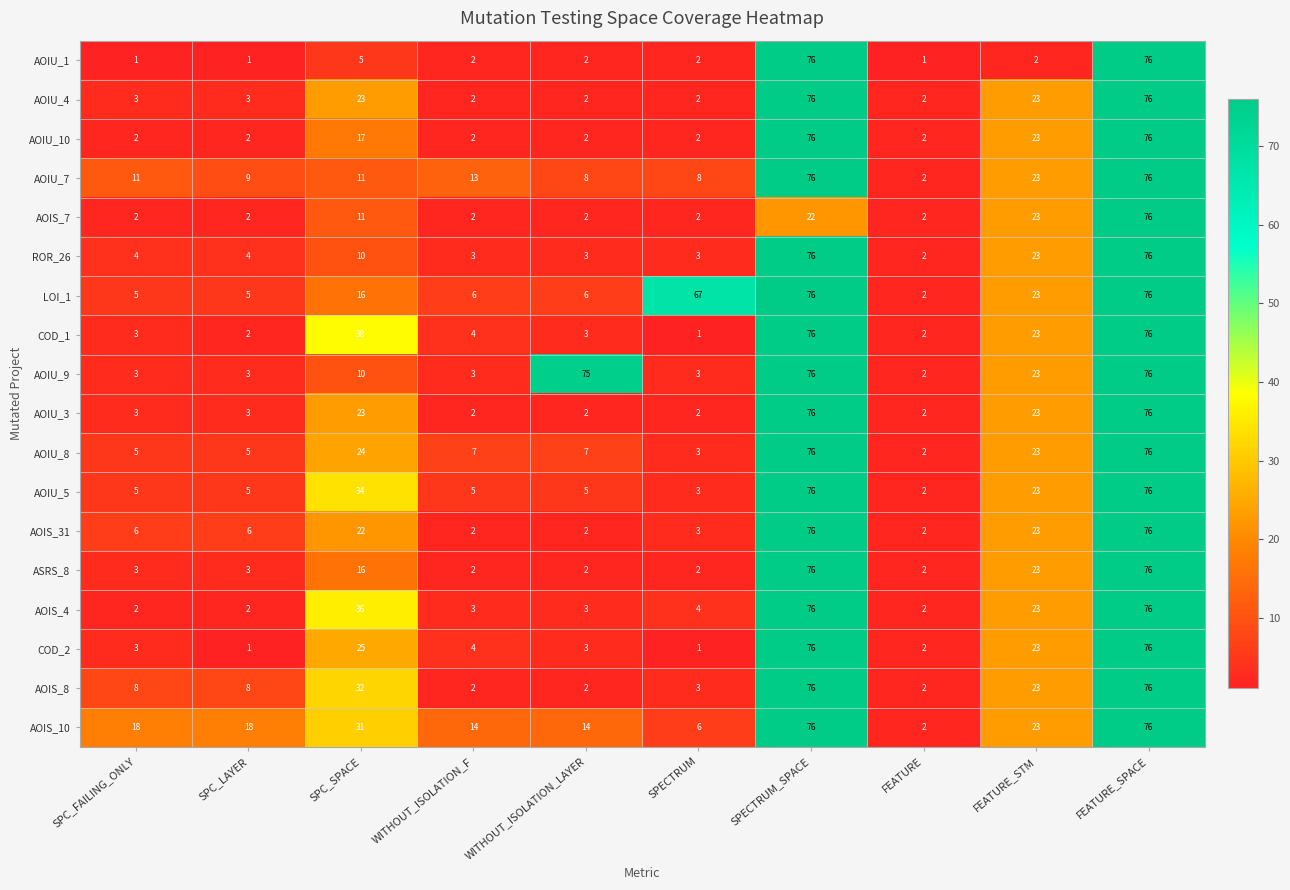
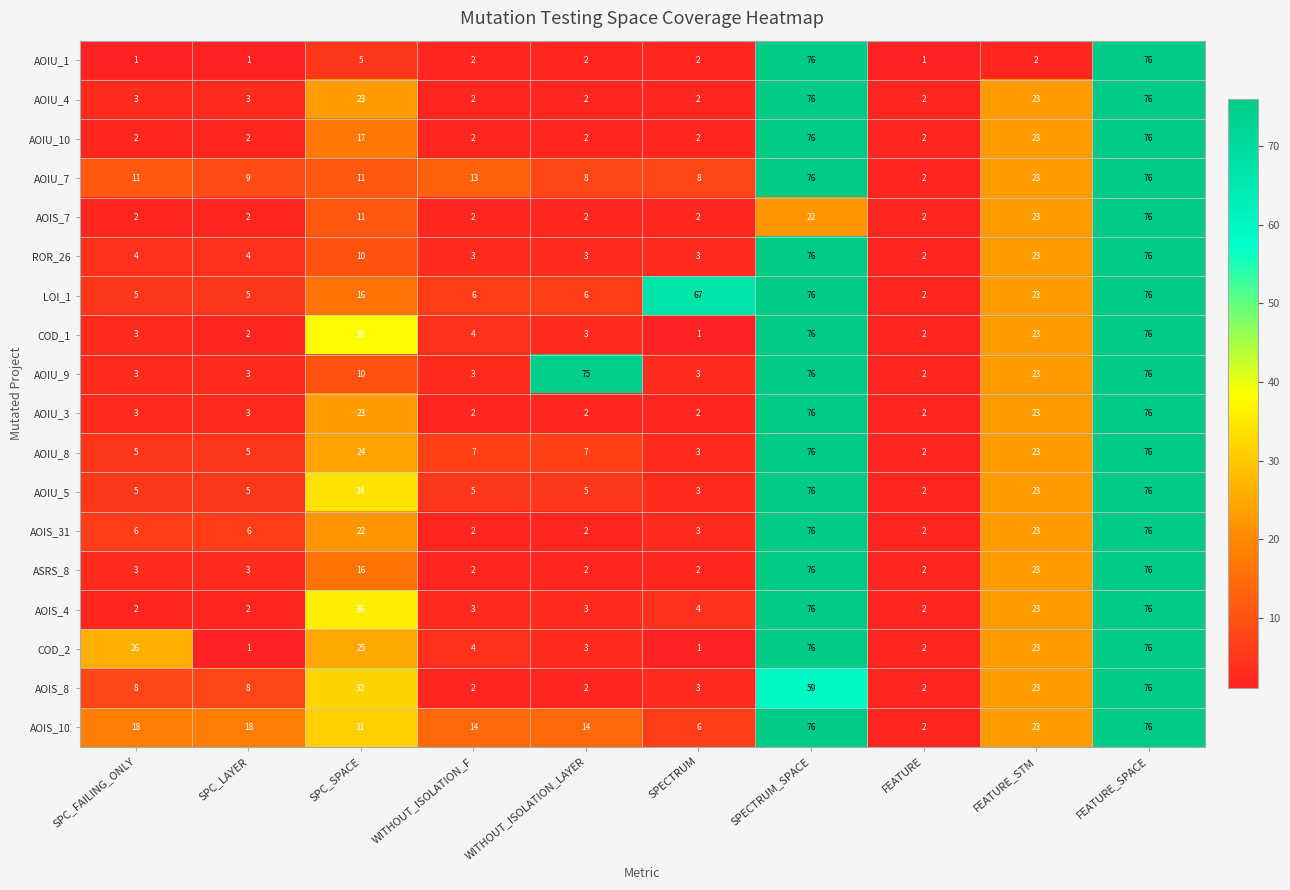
  {
    "AOIU_1": {
      "SPC_FAILING_ONLY": 1,
      "SPC_LAYER": 1,
      "SPC_SPACE": 5,
      "WITHOUT_ISOLATION_F": 2,
      "WITHOUT_ISOLATION_LAYER": 2,
      "SPECTRUM": 2,
      "SPECTRUM_SPACE": 76,
      "FEATURE": 1,
      "FEATURE_STM": 2,
      "FEATURE_SPACE": 76
    },
    "AOIU_4": {
      "SPC_FAILING_ONLY": 3,
      "SPC_LAYER": 3,
      "SPC_SPACE": 23,
      "WITHOUT_ISOLATION_F": 2,
      "WITHOUT_ISOLATION_LAYER": 2,
      "SPECTRUM": 2,
      "SPECTRUM_SPACE": 76,
      "FEATURE": 2,
      "FEATURE_STM": 23,
      "FEATURE_SPACE": 76
    },
    "AOIU_10": {
      "SPC_FAILING_ONLY": 2,
      "SPC_LAYER": 2,
      "SPC_SPACE": 17,
      "WITHOUT_ISOLATION_F": 2,
      "WITHOUT_ISOLATION_LAYER": 2,
      "SPECTRUM": 2,
      "SPECTRUM_SPACE": 76,
      "FEATURE": 2,
      "FEATURE_STM": 23,
      "FEATURE_SPACE": 76
    },
    "AOIU_7": {
      "SPC_FAILING_ONLY": 11,
      "SPC_LAYER": 9,
      "SPC_SPACE": 11,
      "WITHOUT_ISOLATION_F": 13,
      "WITHOUT_ISOLATION_LAYER": 8,
      "SPECTRUM": 8,
      "SPECTRUM_SPACE": 76,
      "FEATURE": 2,
      "FEATURE_STM": 23,
      "FEATURE_SPACE": 76
    },
    "AOIS_7": {
      "SPC_FAILING_ONLY": 2,
      "SPC_LAYER": 2,
      "SPC_SPACE": 11,
      "WITHOUT_ISOLATION_F": 2,
      "WITHOUT_ISOLATION_LAYER": 2,
      "SPECTRUM": 2,
      "SPECTRUM_SPACE": 22,
      "FEATURE": 2,
      "FEATURE_STM": 23,
      "FEATURE_SPACE": 76
    },
    "ROR_26": {
      "SPC_FAILING_ONLY": 4,
      "SPC_LAYER": 4,
      "SPC_SPACE": 10,
      "WITHOUT_ISOLATION_F": 3,
      "WITHOUT_ISOLATION_LAYER": 3,
      "SPECTRUM": 3,
      "SPECTRUM_SPACE": 76,
      "FEATURE": 2,
      "FEATURE_STM": 23,
      "FEATURE_SPACE": 76
    },
    "LOI_1": {
      "SPC_FAILING_ONLY": 5,
      "SPC_LAYER": 5,
      "SPC_SPACE": 16,
      "WITHOUT_ISOLATION_F": 6,
      "WITHOUT_ISOLATION_LAYER": 6,
      "SPECTRUM": 67,
      "SPECTRUM_SPACE": 76,
      "FEATURE": 2,
      "FEATURE_STM": 23,
      "FEATURE_SPACE": 76
    },
    "COD_1": {
      "SPC_FAILING_ONLY": 3,
      "SPC_LAYER": 2,
      "SPC_SPACE": 38,
      "WITHOUT_ISOLATION_F": 4,
      "WITHOUT_ISOLATION_LAYER": 3,
      "SPECTRUM": 1,
      "SPECTRUM_SPACE": 76,
      "FEATURE": 2,
      "FEATURE_STM": 23,
      "FEATURE_SPACE": 76
    },
    "AOIU_9": {
      "SPC_FAILING_ONLY": 3,
      "SPC_LAYER": 3,
      "SPC_SPACE": 10,
      "WITHOUT_ISOLATION_F": 3,
      "WITHOUT_ISOLATION_LAYER": 75,
      "SPECTRUM": 3,
      "SPECTRUM_SPACE": 76,
      "FEATURE": 2,
      "FEATURE_STM": 23,
      "FEATURE_SPACE": 76
    },
    "AOIU_3": {
      "SPC_FAILING_ONLY": 3,
      "SPC_LAYER": 3,
      "SPC_SPACE": 23,
      "WITHOUT_ISOLATION_F": 2,
      "WITHOUT_ISOLATION_LAYER": 2,
      "SPECTRUM": 2,
      "SPECTRUM_SPACE": 76,
      "FEATURE": 2,
      "FEATURE_STM": 23,
      "FEATURE_SPACE": 76
    },
    "AOIU_8": {
      "SPC_FAILING_ONLY": 5,
      "SPC_LAYER": 5,
      "SPC_SPACE": 24,
      "WITHOUT_ISOLATION_F": 7,
      "WITHOUT_ISOLATION_LAYER": 7,
      "SPECTRUM": 3,
      "SPECTRUM_SPACE": 76,
      "FEATURE": 2,
      "FEATURE_STM": 23,
      "FEATURE_SPACE": 76
    },
    "AOIU_5": {
      "SPC_FAILING_ONLY": 5,
      "SPC_LAYER": 5,
      "SPC_SPACE": 34,
      "WITHOUT_ISOLATION_F": 5,
      "WITHOUT_ISOLATION_LAYER": 5,
      "SPECTRUM": 3,
      "SPECTRUM_SPACE": 76,
      "FEATURE": 2,
      "FEATURE_STM": 23,
      "FEATURE_SPACE": 76
    },
    "AOIS_31": {
      "SPC_FAILING_ONLY": 6,
      "SPC_LAYER": 6,
      "SPC_SPACE": 22,
      "WITHOUT_ISOLATION_F": 2,
      "WITHOUT_ISOLATION_LAYER": 2,
      "SPECTRUM": 3,
      "SPECTRUM_SPACE": 76,
      "FEATURE": 2,
      "FEATURE_STM": 23,
      "FEATURE_SPACE": 76
    },
    "ASRS_8": {
      "SPC_FAILING_ONLY": 3,
      "SPC_LAYER": 3,
      "SPC_SPACE": 16,
      "WITHOUT_ISOLATION_F": 2,
      "WITHOUT_ISOLATION_LAYER": 2,
      "SPECTRUM": 2,
      "SPECTRUM_SPACE": 76,
      "FEATURE": 2,
      "FEATURE_STM": 23,
      "FEATURE_SPACE": 76
    },
    "AOIS_4": {
      "SPC_FAILING_ONLY": 2,
      "SPC_LAYER": 2,
      "SPC_SPACE": 36,
      "WITHOUT_ISOLATION_F": 3,
      "WITHOUT_ISOLATION_LAYER": 3,
      "SPECTRUM": 4,
      "SPECTRUM_SPACE": 76,
      "FEATURE": 2,
      "FEATURE_STM": 23,
      "FEATURE_SPACE": 76
    },
    "COD_2": {
-     "SPC_FAILING_ONLY": 3,
+     "SPC_FAILING_ONLY": 26,
      "SPC_LAYER": 1,
      "SPC_SPACE": 25,
      "WITHOUT_ISOLATION_F": 4,
      "WITHOUT_ISOLATION_LAYER": 3,
      "SPECTRUM": 1,
      "SPECTRUM_SPACE": 76,
      "FEATURE": 2,
      "FEATURE_STM": 23,
      "FEATURE_SPACE": 76
    },
    "AOIS_8": {
      "SPC_FAILING_ONLY": 8,
      "SPC_LAYER": 8,
      "SPC_SPACE": 32,
      "WITHOUT_ISOLATION_F": 2,
      "WITHOUT_ISOLATION_LAYER": 2,
      "SPECTRUM": 3,
-     "SPECTRUM_SPACE": 76,
+     "SPECTRUM_SPACE": 59,
      "FEATURE": 2,
      "FEATURE_STM": 23,
      "FEATURE_SPACE": 76
    },
    "AOIS_10": {
      "SPC_FAILING_ONLY": 18,
      "SPC_LAYER": 18,
      "SPC_SPACE": 31,
      "WITHOUT_ISOLATION_F": 14,
      "WITHOUT_ISOLATION_LAYER": 14,
      "SPECTRUM": 6,
      "SPECTRUM_SPACE": 76,
      "FEATURE": 2,
      "FEATURE_STM": 23,
      "FEATURE_SPACE": 76
    }
  }
